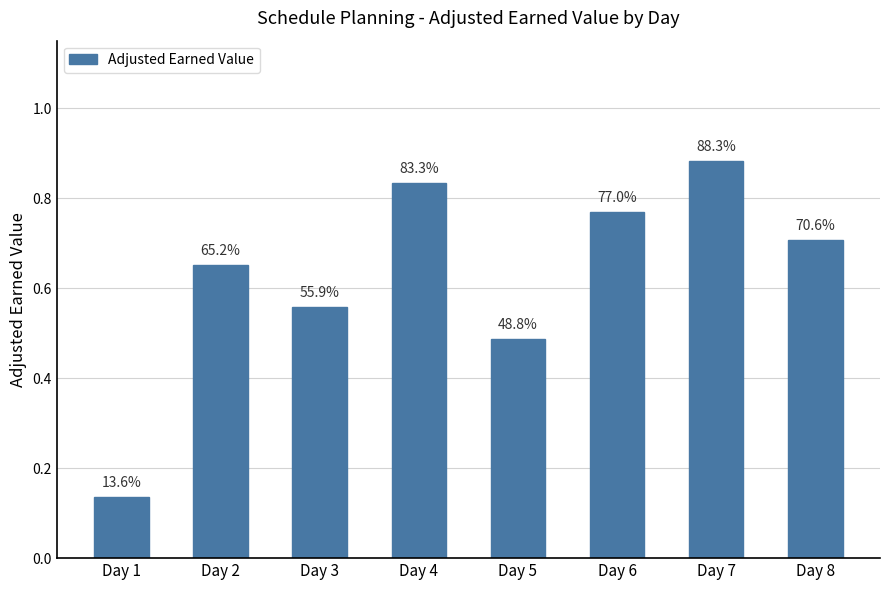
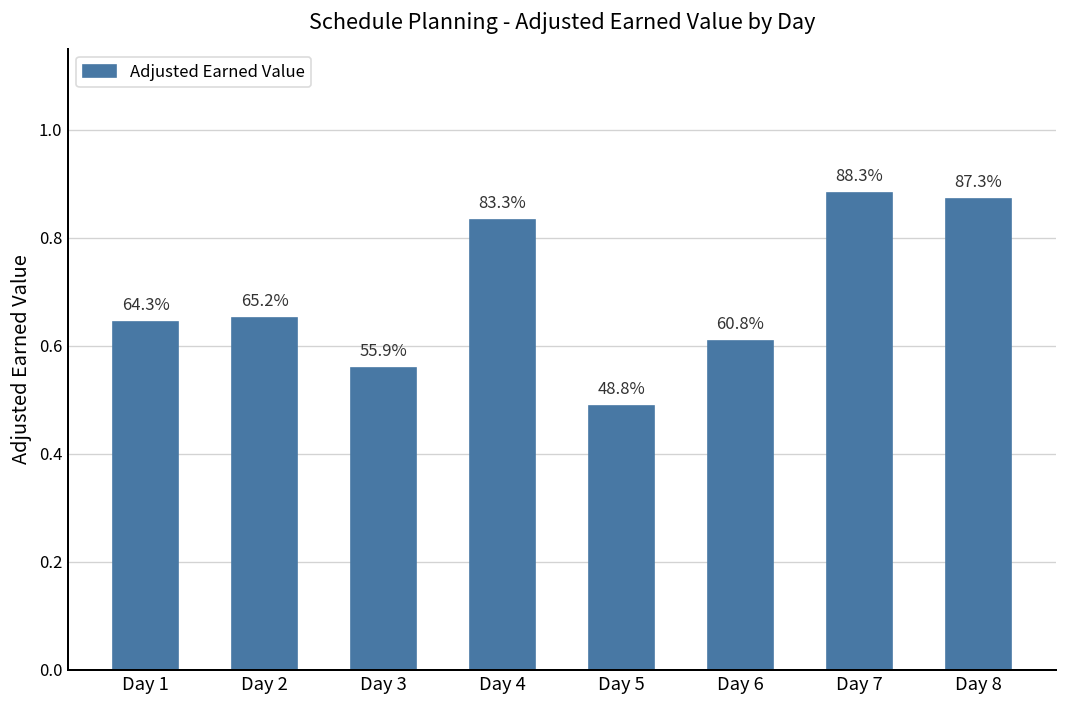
  {
-   "Day 1": "13.6%",
+   "Day 1": "64.3%",
    "Day 2": "65.2%",
    "Day 3": "55.9%",
    "Day 4": "83.3%",
    "Day 5": "48.8%",
-   "Day 6": "77.0%",
+   "Day 6": "60.8%",
    "Day 7": "88.3%",
-   "Day 8": "70.6%"
+   "Day 8": "87.3%"
  }
